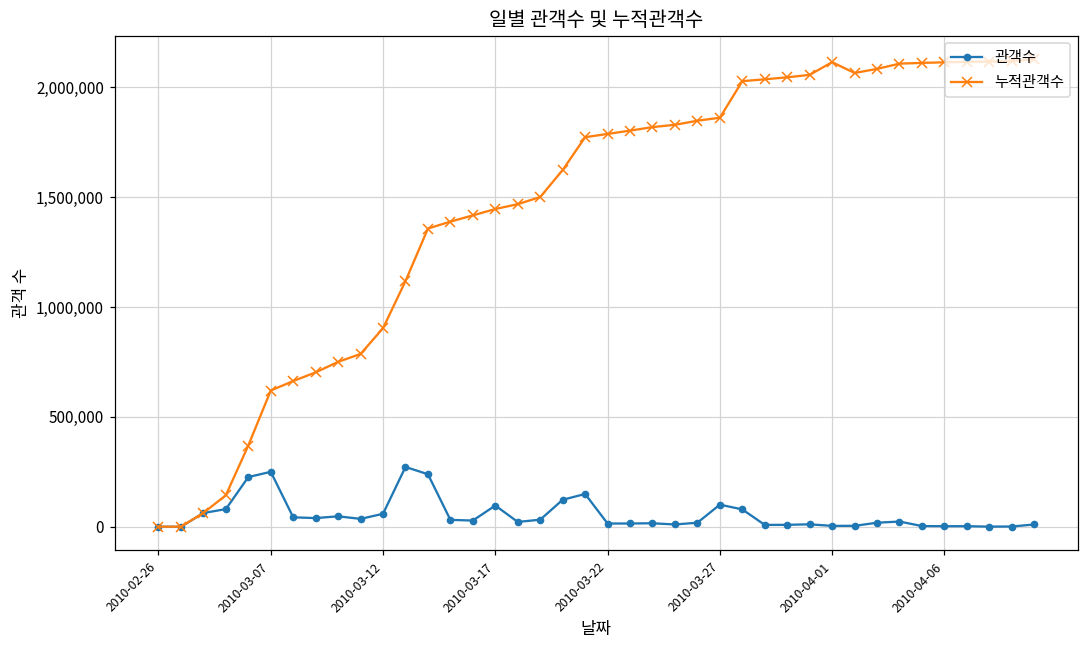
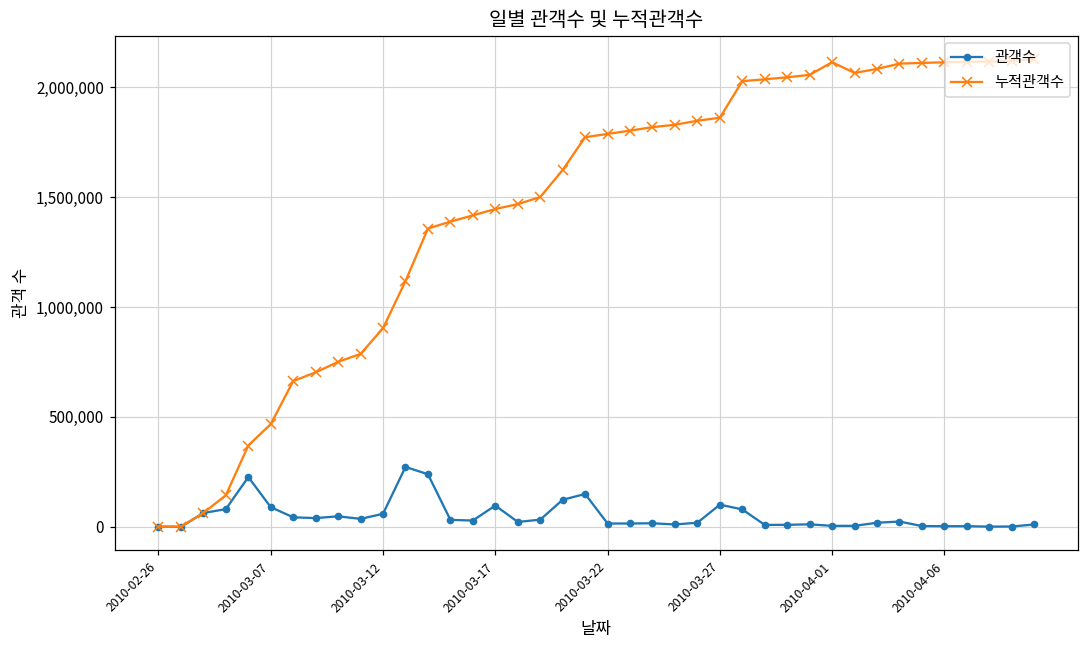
  {
    "관객수": {
-     "2010-03-07": "250,000",
+     "2010-03-07": "90,000",
      "2010-03-12": "60,000",
      "2010-03-17": "100,000",
      "2010-03-22": "10,000",
      "2010-03-27": "100,000",
      "2010-04-01": "0",
      "2010-04-06": "0"
    },
    "누적관객수": {
-     "2010-03-07": "620,000",
+     "2010-03-07": "470,000",
      "2010-03-12": "900,000",
      "2010-03-17": "1,450,000",
      "2010-03-22": "1,790,000",
      "2010-03-27": "1,860,000",
      "2010-04-01": "2,110,000",
      "2010-04-06": "2,110,000"
    }
  }
